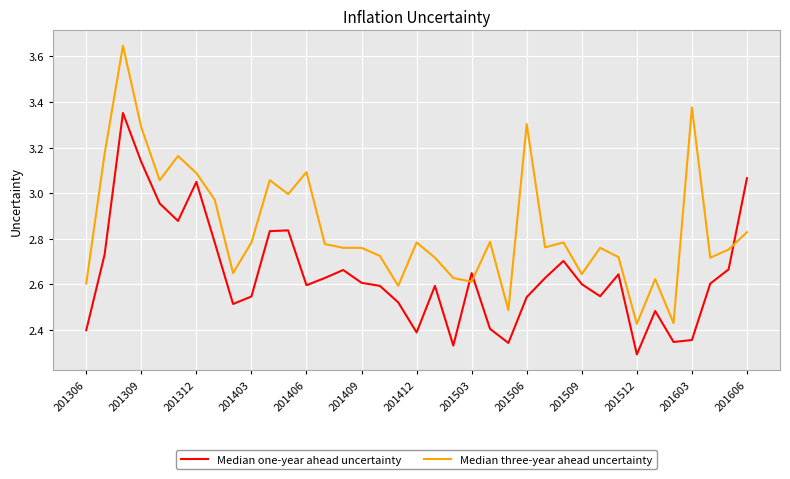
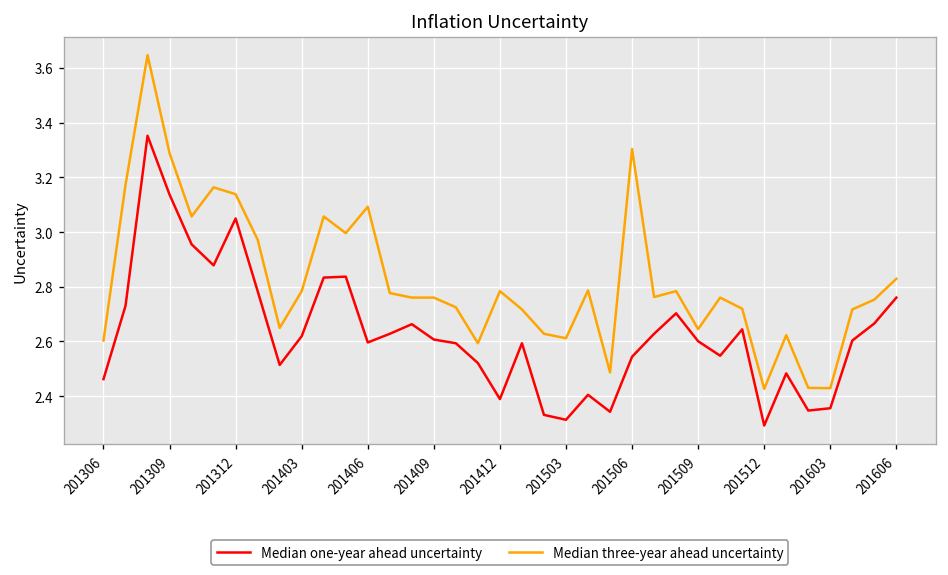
  {
    "Median one-year ahead uncertainty": {
-     "201306": 2.40,
+     "201306": 2.46,
      "201309": 3.14,
      "201312": 3.05,
-     "201403": 2.55,
+     "201403": 2.62,
      "201406": 2.60,
      "201409": 2.61,
      "201412": 2.39,
-     "201503": 2.65,
+     "201503": 2.31,
      "201506": 2.54,
      "201509": 2.60,
      "201512": 2.29,
      "201603": 2.36,
-     "201606": 3.07
+     "201606": 2.76
    },
    "Median three-year ahead uncertainty": {
      "201306": 2.60,
      "201309": 3.29,
-     "201312": 3.09,
+     "201312": 3.14,
      "201403": 2.78,
      "201406": 3.09,
      "201409": 2.76,
      "201412": 2.78,
      "201503": 2.61,
      "201506": 3.30,
      "201509": 2.65,
      "201512": 2.43,
-     "201603": 3.38,
+     "201603": 2.43,
      "201606": 2.83
    }
  }
